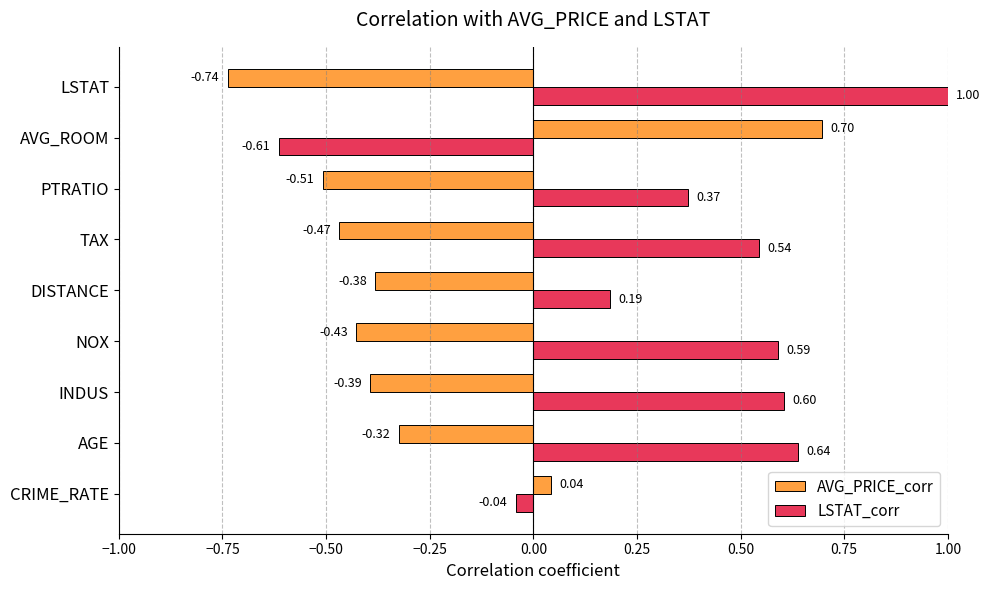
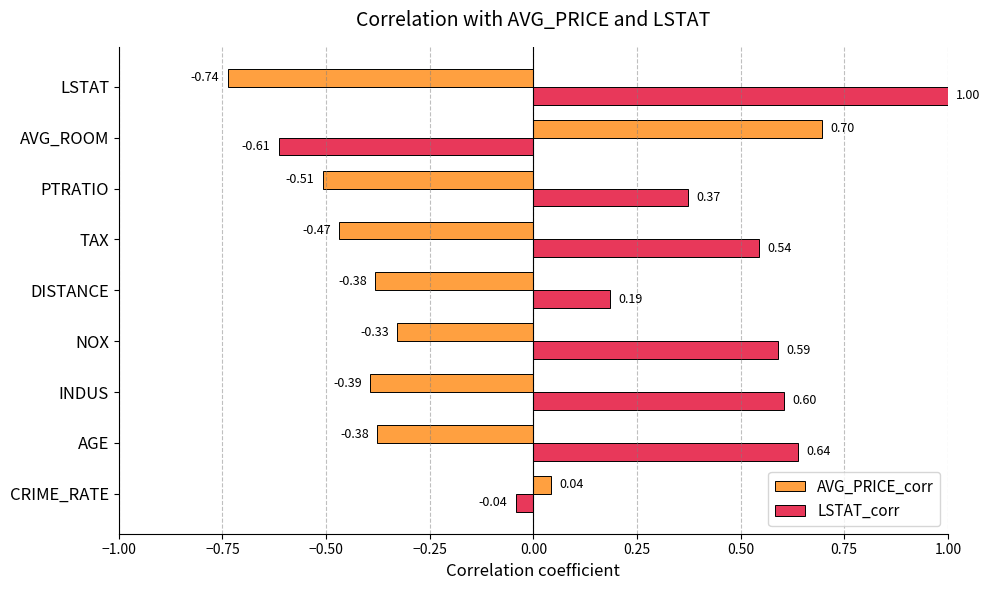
  {
    "AVG_PRICE_corr": {
      "LSTAT": -0.74,
      "AVG_ROOM": 0.70,
      "PTRATIO": -0.51,
      "TAX": -0.47,
      "DISTANCE": -0.38,
-     "NOX": -0.43,
+     "NOX": -0.33,
      "INDUS": -0.39,
-     "AGE": -0.32,
+     "AGE": -0.38,
      "CRIME_RATE": 0.04
    },
    "LSTAT_corr": {
      "LSTAT": 1.00,
      "AVG_ROOM": -0.61,
      "PTRATIO": 0.37,
      "TAX": 0.54,
      "DISTANCE": 0.19,
      "NOX": 0.59,
      "INDUS": 0.60,
      "AGE": 0.64,
      "CRIME_RATE": -0.04
    }
  }
